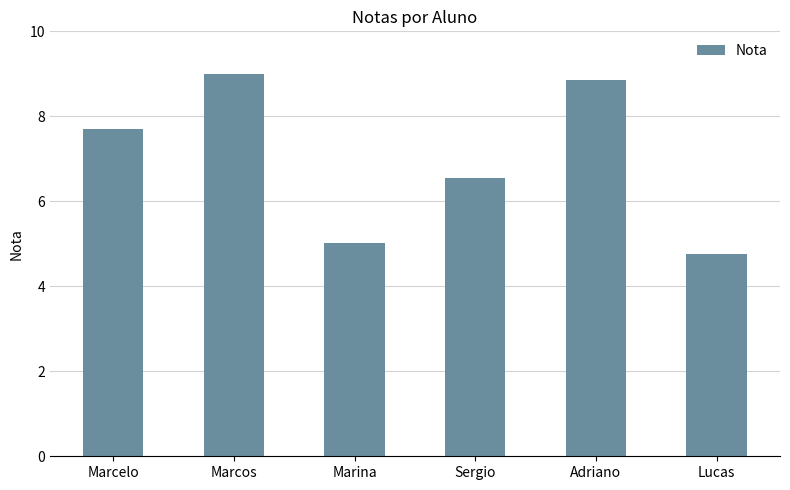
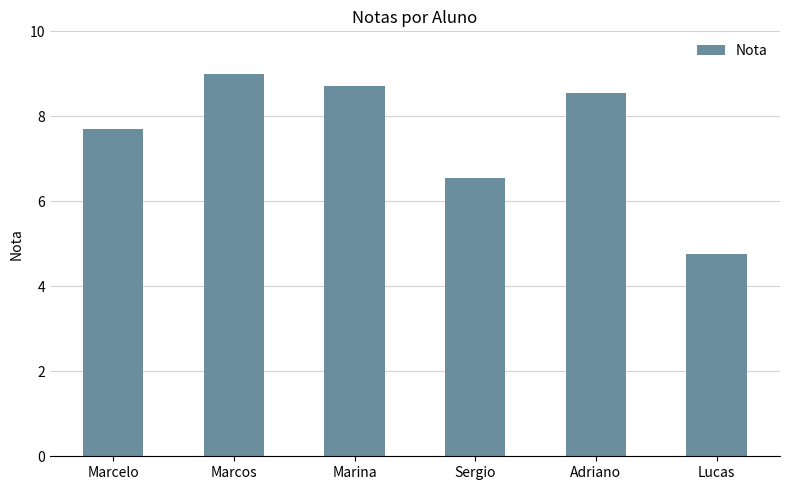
  {
    "Marcelo": 7.7,
    "Marcos": 9.0,
-   "Marina": 5.0,
+   "Marina": 8.7,
    "Sergio": 6.6,
-   "Adriano": 8.9,
+   "Adriano": 8.6,
    "Lucas": 4.8
  }
